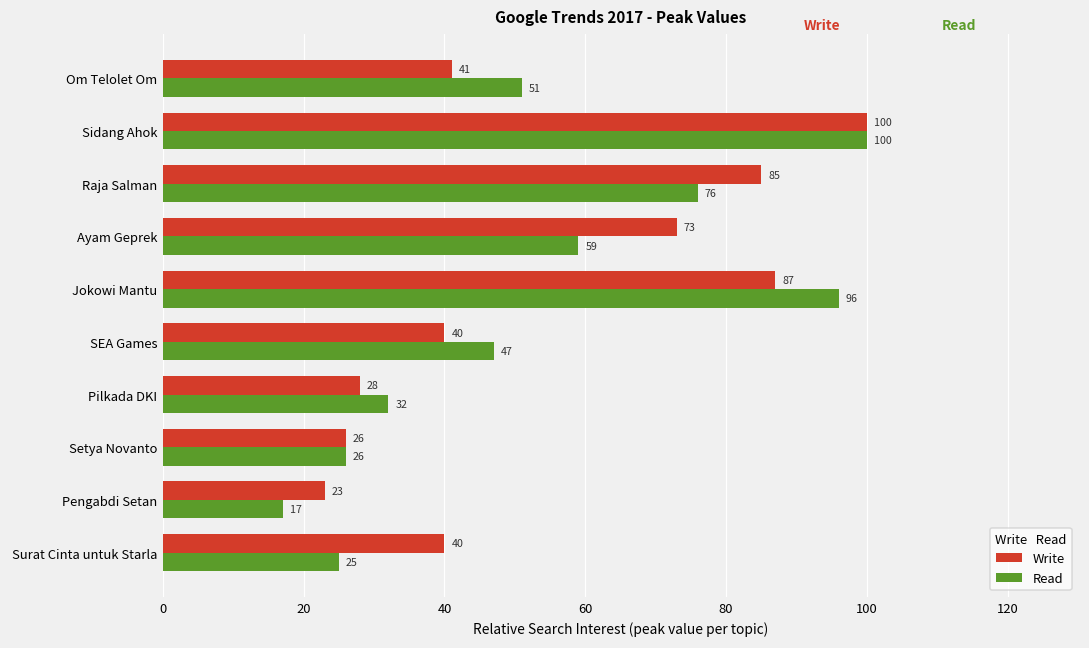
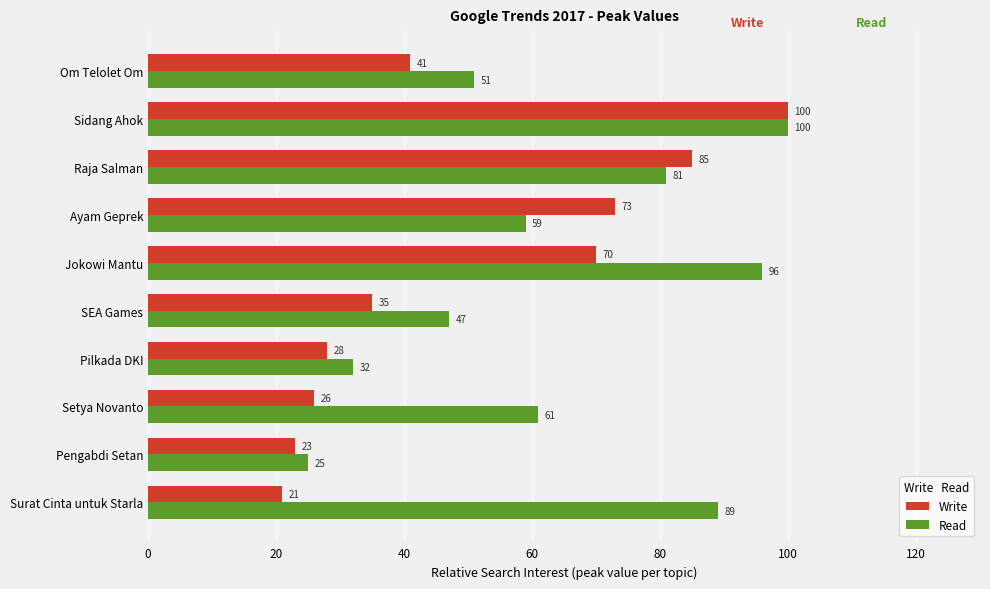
  {
    "Write": {
      "Om Telolet Om": 41,
      "Sidang Ahok": 100,
      "Raja Salman": 85,
      "Ayam Geprek": 73,
-     "Jokowi Mantu": 87,
-     "SEA Games": 40,
+     "Jokowi Mantu": 70,
+     "SEA Games": 35,
      "Pilkada DKI": 28,
      "Setya Novanto": 26,
      "Pengabdi Setan": 23,
-     "Surat Cinta untuk Starla": 40
+     "Surat Cinta untuk Starla": 21
    },
    "Read": {
      "Om Telolet Om": 51,
      "Sidang Ahok": 100,
-     "Raja Salman": 76,
+     "Raja Salman": 81,
      "Ayam Geprek": 59,
      "Jokowi Mantu": 96,
      "SEA Games": 47,
      "Pilkada DKI": 32,
-     "Setya Novanto": 26,
-     "Pengabdi Setan": 17,
-     "Surat Cinta untuk Starla": 25
+     "Setya Novanto": 61,
+     "Pengabdi Setan": 25,
+     "Surat Cinta untuk Starla": 89
    }
  }
